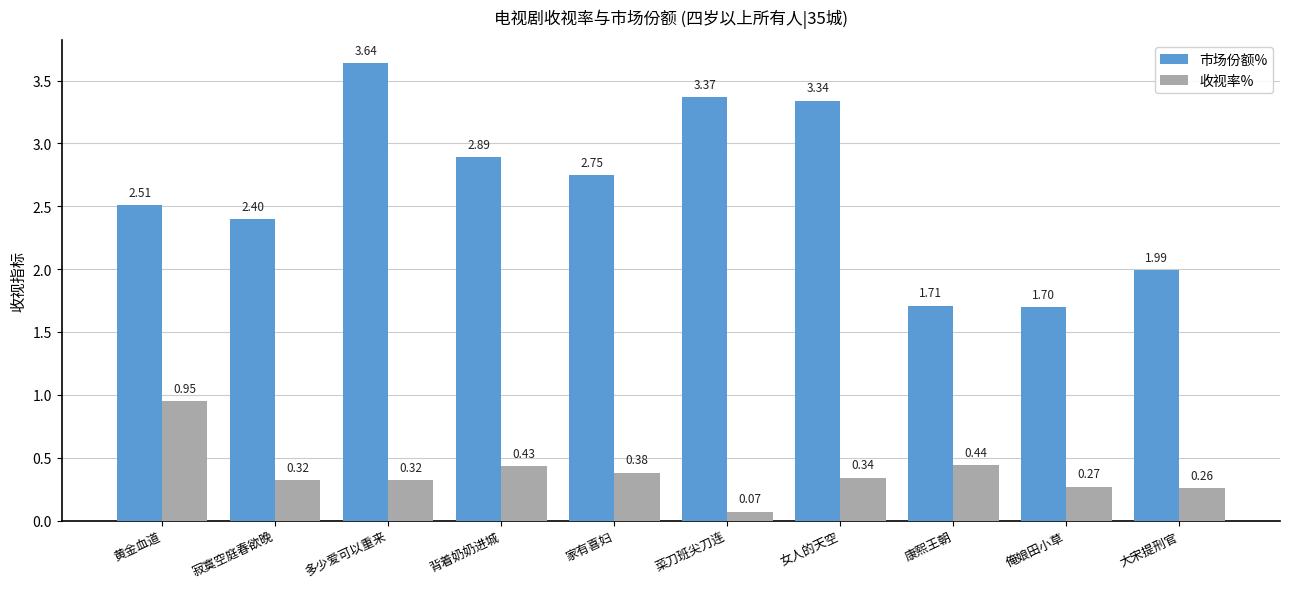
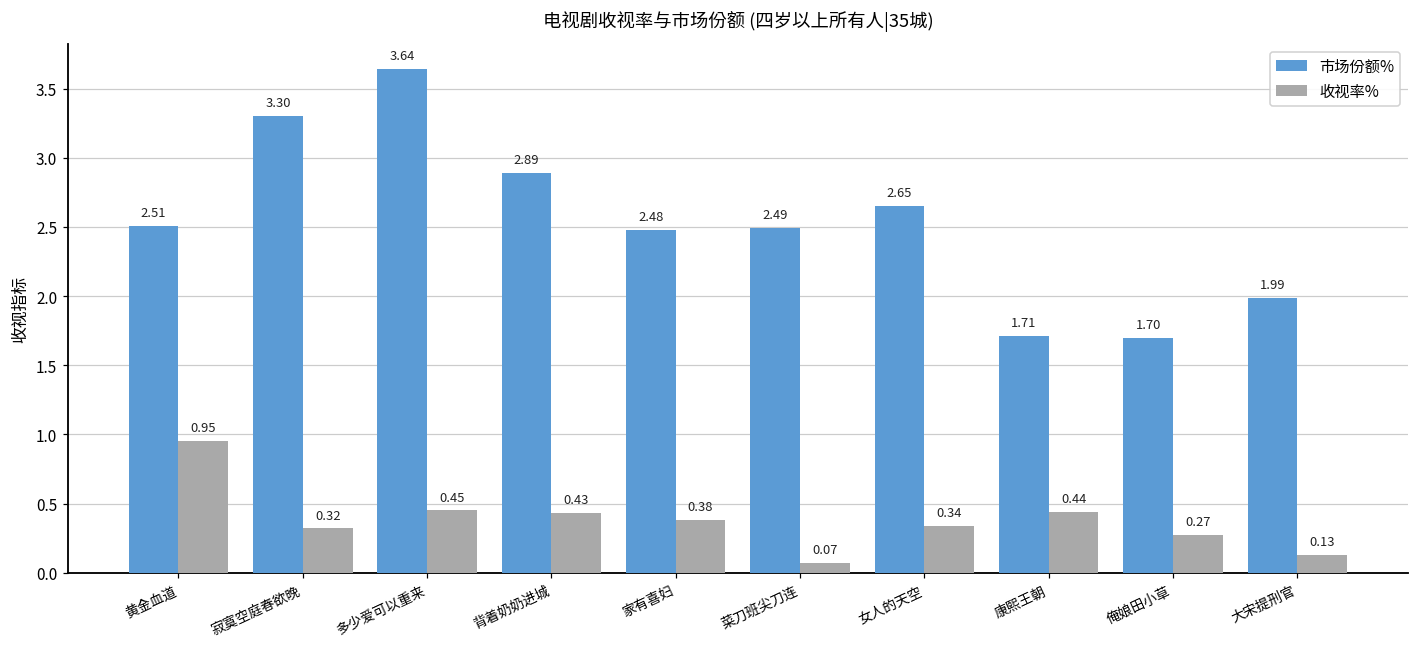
  {
    "市场份额%": {
      "黄金血道": 2.51,
-     "寂寞空庭春欲晚": 2.40,
+     "寂寞空庭春欲晚": 3.30,
      "多少爱可以重来": 3.64,
      "背着奶奶进城": 2.89,
-     "家有喜妇": 2.75,
-     "菜刀班尖刀连": 3.37,
-     "女人的天空": 3.34,
+     "家有喜妇": 2.48,
+     "菜刀班尖刀连": 2.49,
+     "女人的天空": 2.65,
      "康熙王朝": 1.71,
      "俺娘田小草": 1.70,
      "大宋提刑官": 1.99
    },
    "收视率%": {
      "黄金血道": 0.95,
      "寂寞空庭春欲晚": 0.32,
-     "多少爱可以重来": 0.32,
+     "多少爱可以重来": 0.45,
      "背着奶奶进城": 0.43,
      "家有喜妇": 0.38,
      "菜刀班尖刀连": 0.07,
      "女人的天空": 0.34,
      "康熙王朝": 0.44,
      "俺娘田小草": 0.27,
-     "大宋提刑官": 0.26
+     "大宋提刑官": 0.13
    }
  }
